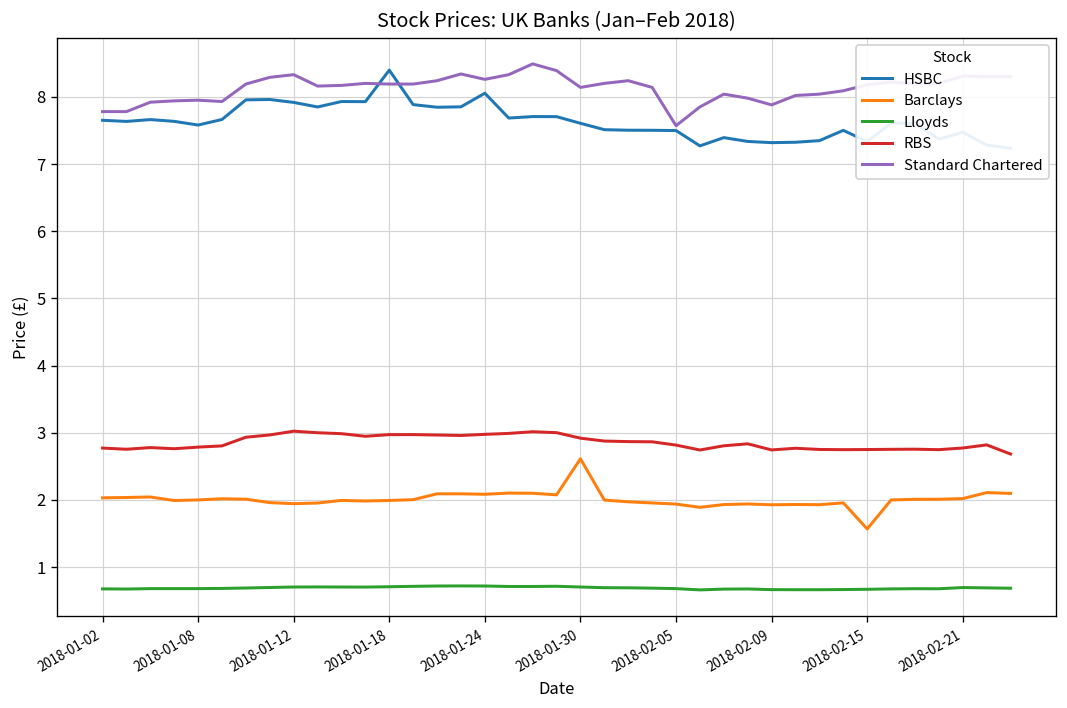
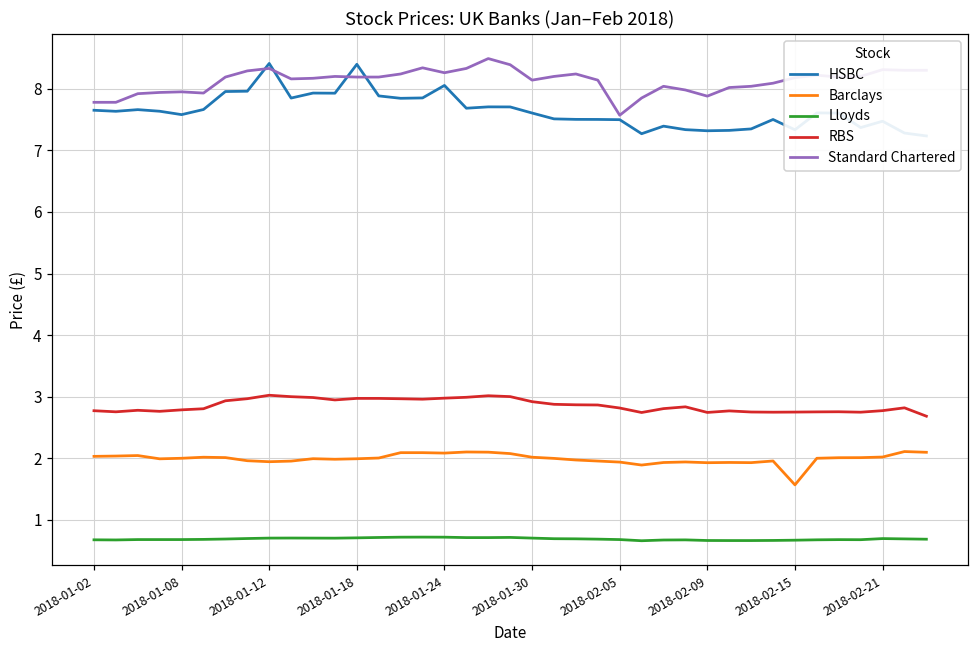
  {
    "HSBC": {
      "2018-01-02": 7.7,
      "2018-01-08": 7.6,
-     "2018-01-12": 7.9,
+     "2018-01-12": 8.4,
      "2018-01-18": 8.4,
      "2018-01-24": 8.1,
      "2018-01-30": 7.6,
      "2018-02-05": 7.5,
      "2018-02-09": 7.3
    },
    "Barclays": {
      "2018-01-02": 2.0,
      "2018-01-08": 2.0,
      "2018-01-12": 1.9,
      "2018-01-18": 2.0,
      "2018-01-24": 2.1,
-     "2018-01-30": 2.6,
+     "2018-01-30": 2.0,
      "2018-02-05": 1.9,
      "2018-02-09": 1.9,
      "2018-02-15": 1.6,
      "2018-02-21": 2.0
    },
    "Lloyds": {
      "2018-01-02": 0.7,
      "2018-01-08": 0.7,
      "2018-01-12": 0.7,
      "2018-01-18": 0.7,
      "2018-01-24": 0.7,
      "2018-01-30": 0.7,
      "2018-02-05": 0.7,
      "2018-02-09": 0.7,
      "2018-02-15": 0.7,
      "2018-02-21": 0.7
    },
    "RBS": {
      "2018-01-02": 2.8,
      "2018-01-08": 2.8,
      "2018-01-12": 3.0,
      "2018-01-18": 3.0,
      "2018-01-24": 3.0,
      "2018-01-30": 2.9,
      "2018-02-05": 2.8,
      "2018-02-09": 2.7,
      "2018-02-15": 2.8,
      "2018-02-21": 2.8
    },
    "Standard Chartered": {
      "2018-01-02": 7.8,
      "2018-01-08": 8.0,
      "2018-01-12": 8.3,
      "2018-01-18": 8.2,
      "2018-01-24": 8.3,
      "2018-01-30": 8.1,
      "2018-02-05": 7.6,
      "2018-02-09": 7.9
    }
  }
